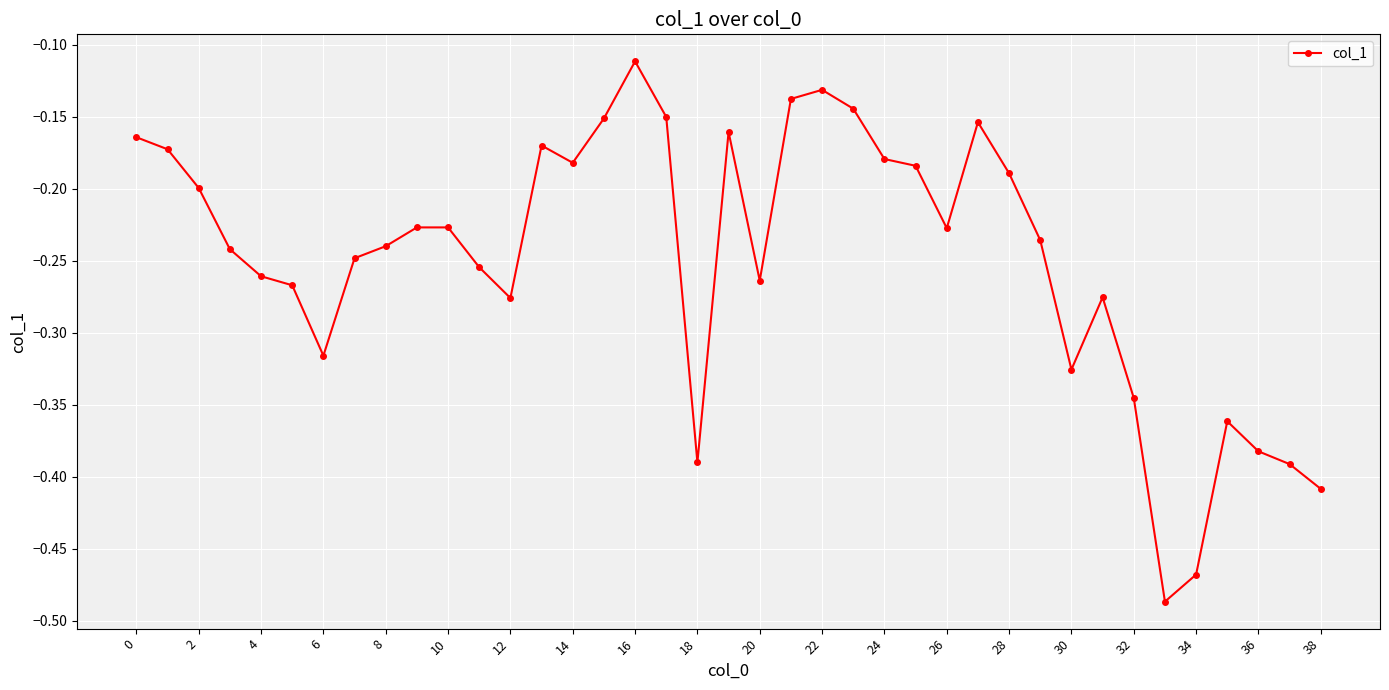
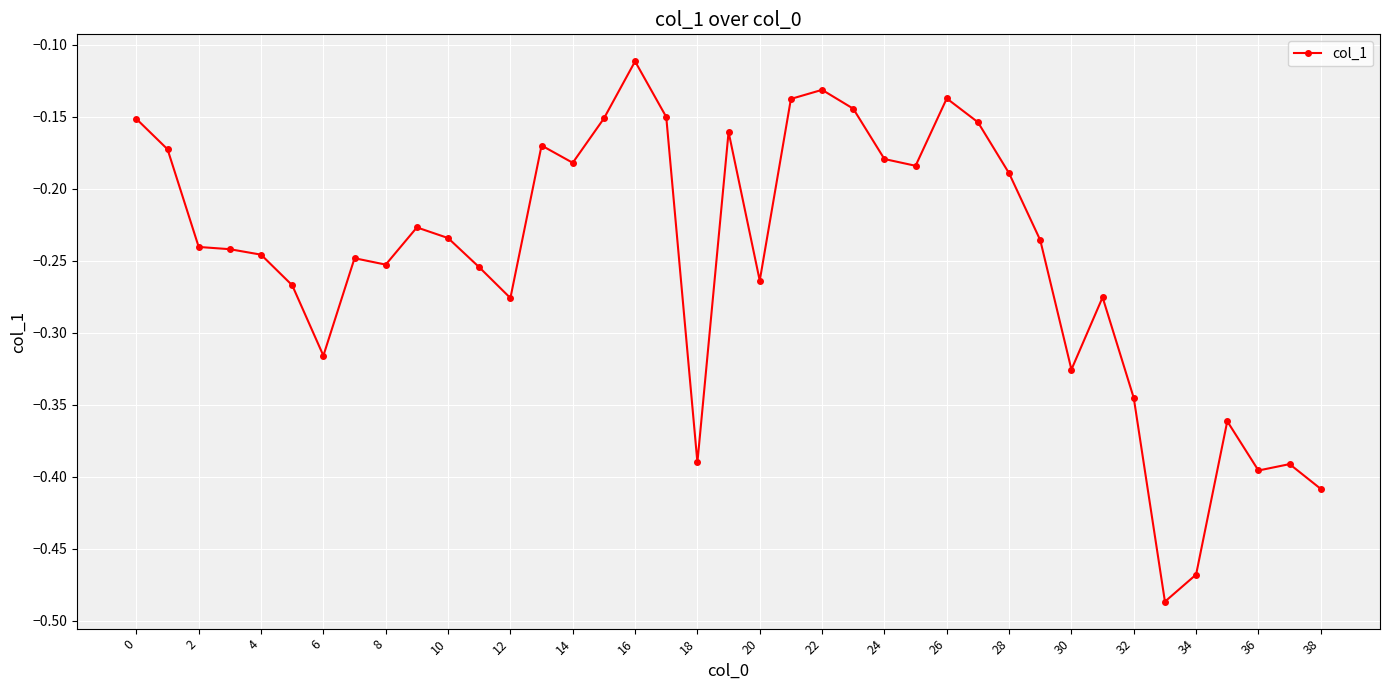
  {
-   "0": -0.164,
-   "2": -0.199,
-   "4": -0.261,
+   "0": -0.151,
+   "2": -0.240,
+   "4": -0.246,
    "6": -0.316,
-   "8": -0.240,
-   "10": -0.227,
+   "8": -0.253,
+   "10": -0.234,
    "12": -0.276,
    "14": -0.182,
    "16": -0.111,
    "18": -0.390,
    "20": -0.264,
    "22": -0.131,
    "24": -0.179,
-   "26": -0.227,
+   "26": -0.137,
    "28": -0.189,
    "30": -0.326,
    "32": -0.345,
    "34": -0.468,
-   "36": -0.382,
+   "36": -0.396,
    "38": -0.408
  }
